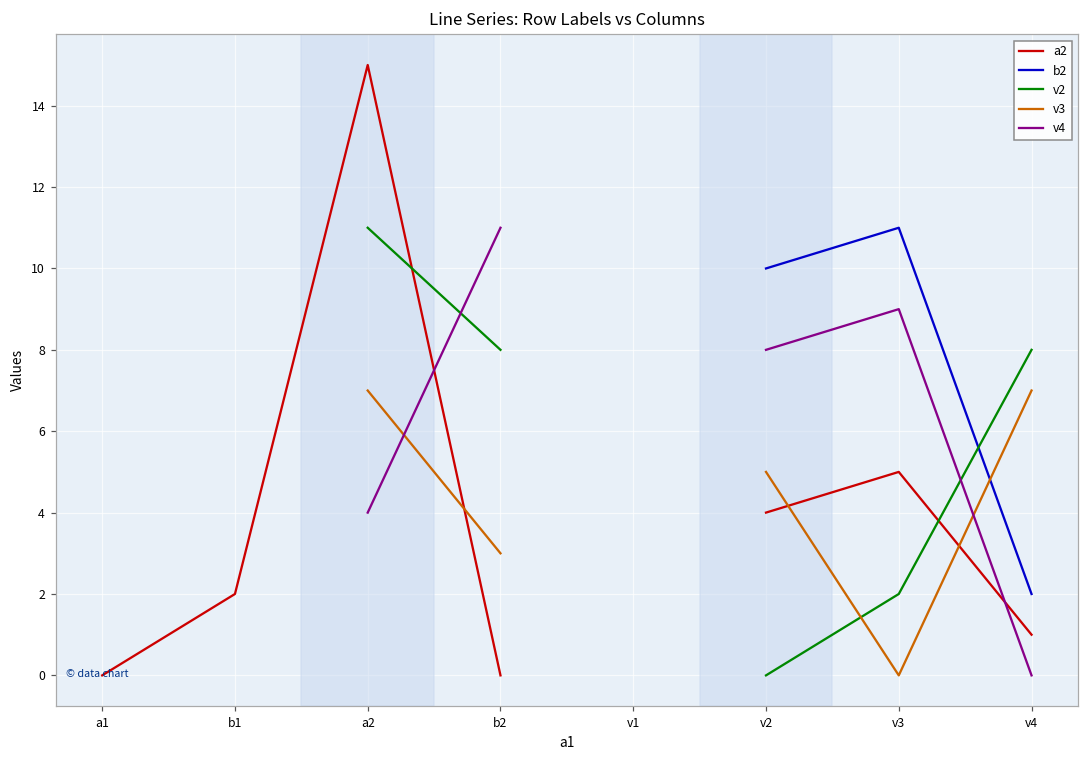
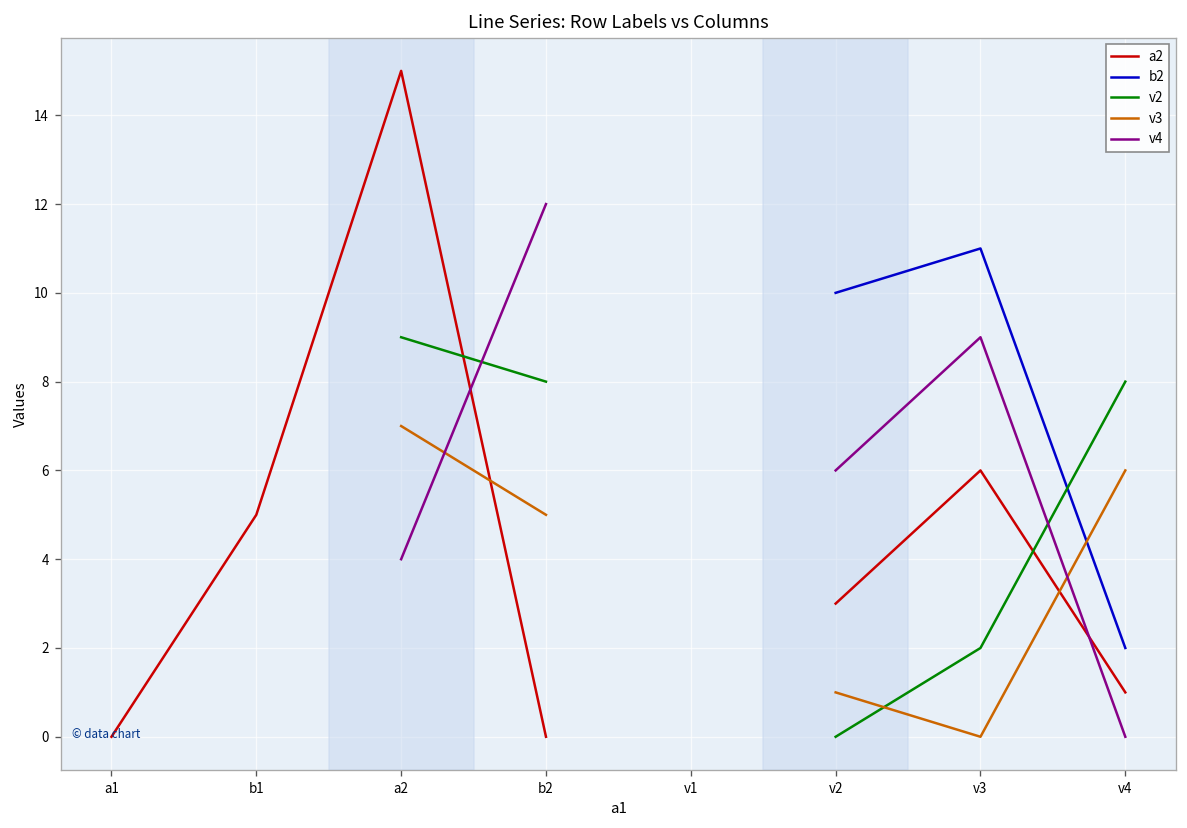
  {
    "a2": {
      "a1": 0,
-     "b1": 2,
+     "b1": 5,
      "a2": 15,
      "b2": 0,
-     "v2": 4,
-     "v3": 5,
+     "v2": 3,
+     "v3": 6,
      "v4": 1
    },
    "b2": {
      "b1": 1,
      "b2": 15,
      "v2": 10,
      "v3": 11,
      "v4": 2
    },
    "v2": {
-     "a2": 11,
+     "a2": 9,
      "b2": 8,
      "v2": 0,
      "v3": 2,
      "v4": 8
    },
    "v3": {
      "a2": 7,
-     "b2": 3,
-     "v2": 5,
+     "b2": 5,
+     "v2": 1,
      "v3": 0,
-     "v4": 7
+     "v4": 6
    },
    "v4": {
      "a2": 4,
-     "b2": 11,
-     "v2": 8,
+     "b2": 12,
+     "v2": 6,
      "v3": 9,
      "v4": 0
    }
  }
